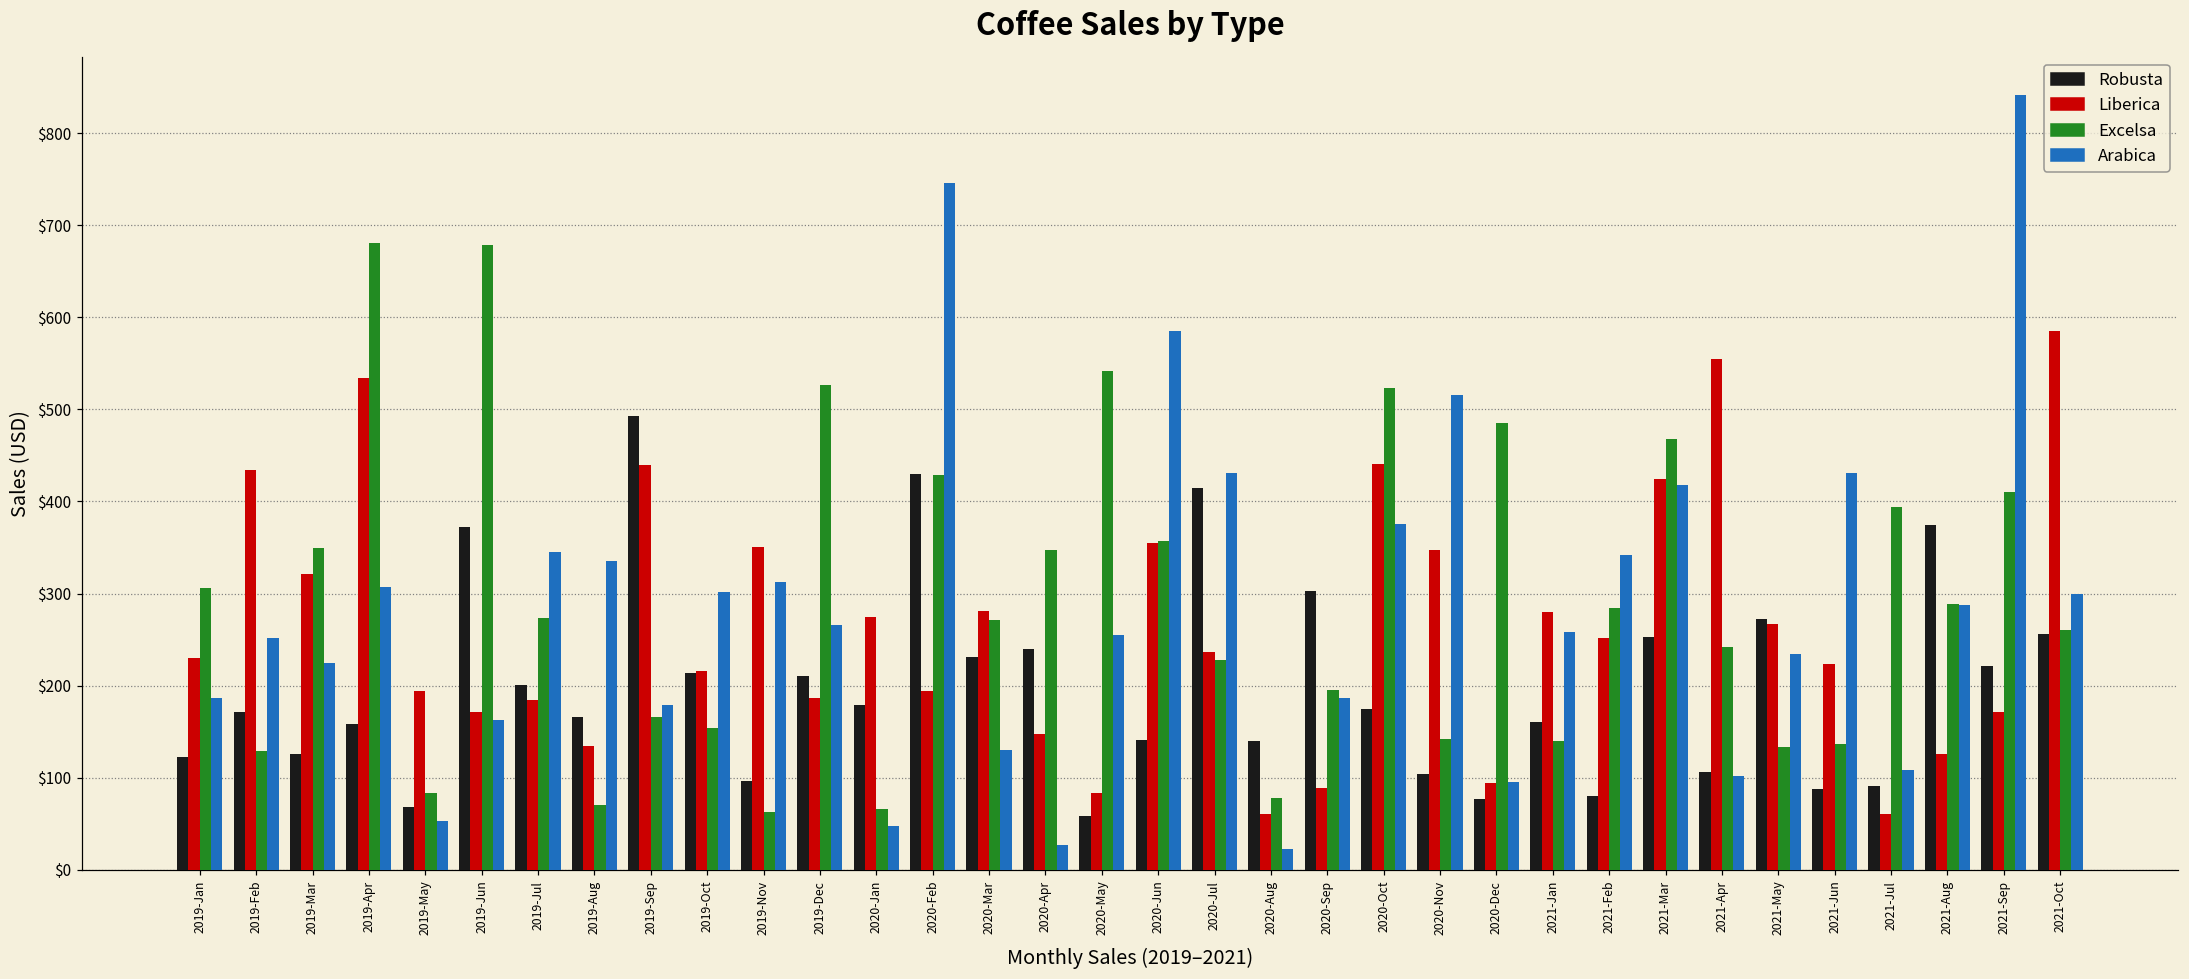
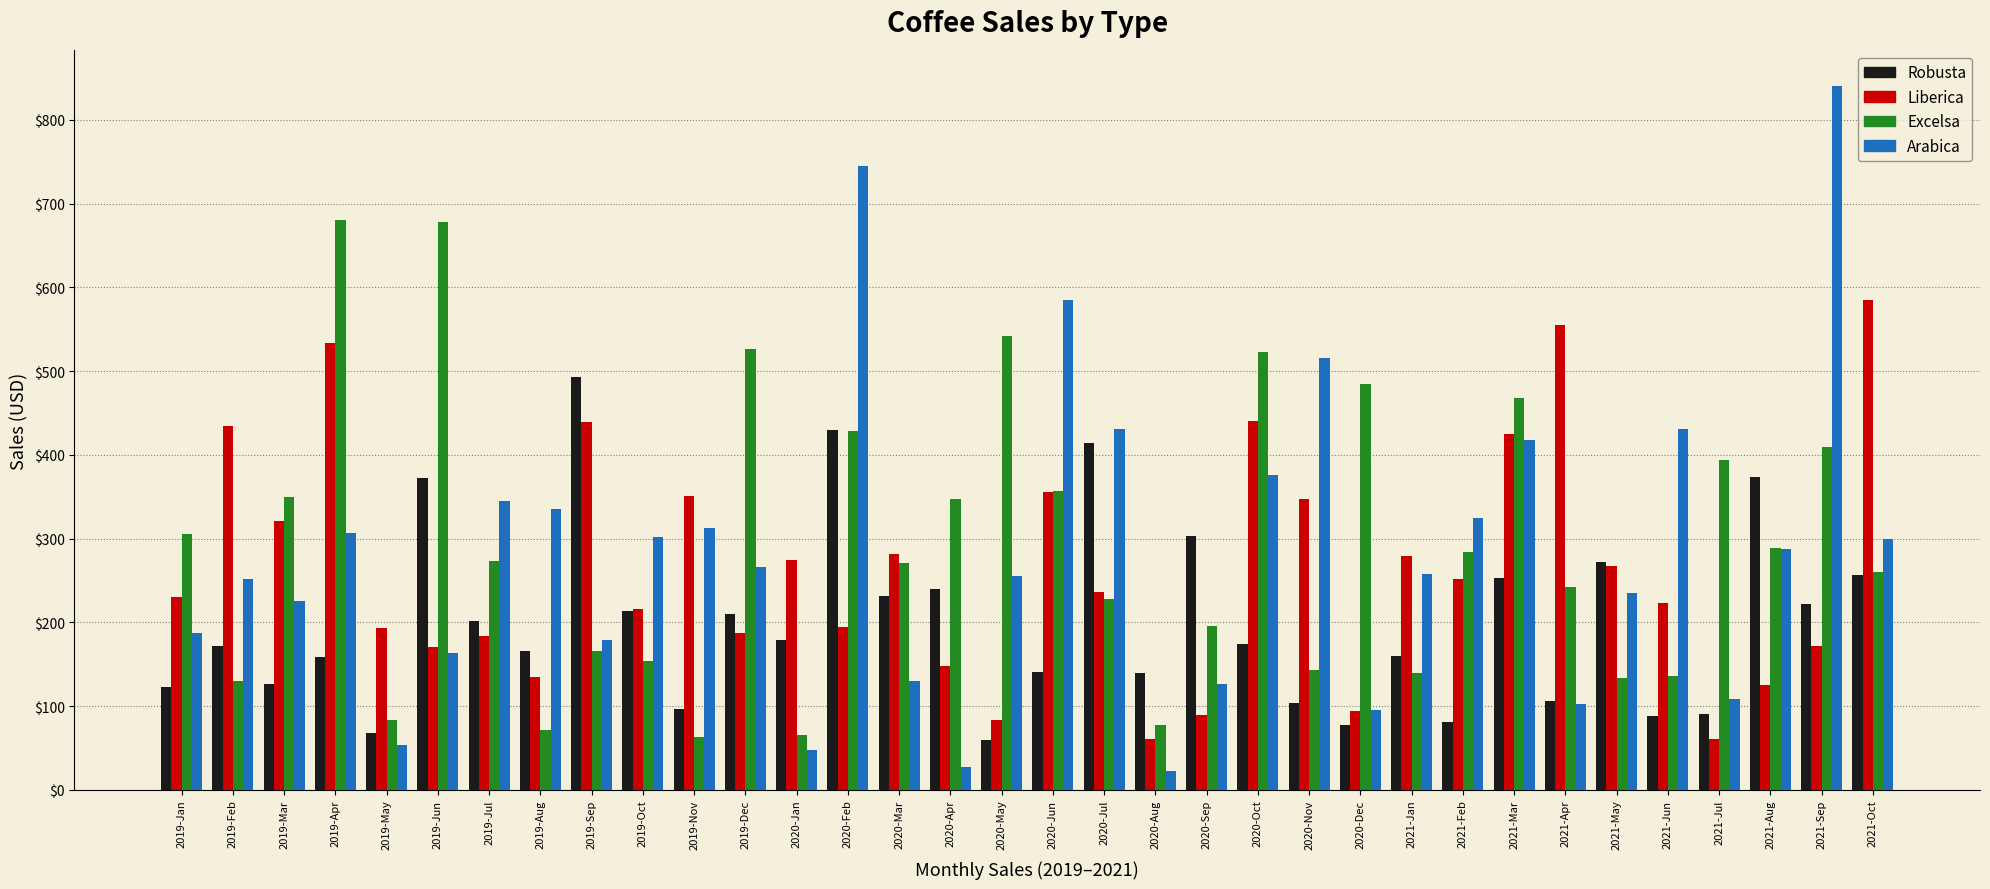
  {
    "Robusta": {
      "2019-Jan": "$120",
      "2019-Feb": "$170",
      "2019-Mar": "$130",
      "2019-Apr": "$160",
      "2019-May": "$70",
      "2019-Jun": "$370",
      "2019-Jul": "$200",
      "2019-Aug": "$170",
      "2019-Sep": "$490",
      "2019-Oct": "$210",
      "2019-Nov": "$100",
      "2019-Dec": "$210",
      "2020-Jan": "$180",
      "2020-Feb": "$430",
      "2020-Mar": "$230",
      "2020-Apr": "$240",
      "2020-May": "$60",
      "2020-Jun": "$140",
      "2020-Jul": "$410",
      "2020-Aug": "$140",
      "2020-Sep": "$300",
      "2020-Oct": "$170",
      "2020-Nov": "$100",
      "2020-Dec": "$80",
      "2021-Jan": "$160",
      "2021-Feb": "$80",
      "2021-Mar": "$250",
      "2021-Apr": "$110",
      "2021-May": "$270",
      "2021-Jun": "$90",
      "2021-Jul": "$90",
      "2021-Aug": "$370",
      "2021-Sep": "$220",
      "2021-Oct": "$260"
    },
    "Liberica": {
      "2019-Jan": "$230",
      "2019-Feb": "$430",
      "2019-Mar": "$320",
      "2019-Apr": "$530",
      "2019-May": "$190",
      "2019-Jun": "$170",
      "2019-Jul": "$180",
      "2019-Aug": "$130",
      "2019-Sep": "$440",
      "2019-Oct": "$220",
      "2019-Nov": "$350",
      "2019-Dec": "$190",
      "2020-Jan": "$270",
      "2020-Feb": "$190",
      "2020-Mar": "$280",
      "2020-Apr": "$150",
      "2020-May": "$80",
      "2020-Jun": "$360",
      "2020-Jul": "$240",
      "2020-Aug": "$60",
      "2020-Sep": "$90",
      "2020-Oct": "$440",
      "2020-Nov": "$350",
      "2020-Dec": "$90",
      "2021-Jan": "$280",
      "2021-Feb": "$250",
      "2021-Mar": "$420",
      "2021-Apr": "$550",
      "2021-May": "$270",
      "2021-Jun": "$220",
      "2021-Jul": "$60",
      "2021-Aug": "$130",
      "2021-Sep": "$170",
      "2021-Oct": "$580"
    },
    "Excelsa": {
      "2019-Jan": "$310",
      "2019-Feb": "$130",
      "2019-Mar": "$350",
      "2019-Apr": "$680",
      "2019-May": "$80",
      "2019-Jun": "$680",
      "2019-Jul": "$270",
      "2019-Aug": "$70",
      "2019-Sep": "$170",
      "2019-Oct": "$150",
      "2019-Nov": "$60",
      "2019-Dec": "$530",
      "2020-Jan": "$70",
      "2020-Feb": "$430",
      "2020-Mar": "$270",
      "2020-Apr": "$350",
      "2020-May": "$540",
      "2020-Jun": "$360",
      "2020-Jul": "$230",
      "2020-Aug": "$80",
      "2020-Sep": "$200",
      "2020-Oct": "$520",
      "2020-Nov": "$140",
      "2020-Dec": "$480",
      "2021-Jan": "$140",
      "2021-Feb": "$280",
      "2021-Mar": "$470",
      "2021-Apr": "$240",
      "2021-May": "$130",
      "2021-Jun": "$140",
      "2021-Jul": "$390",
      "2021-Aug": "$290",
      "2021-Sep": "$410",
      "2021-Oct": "$260"
    },
    "Arabica": {
      "2019-Jan": "$190",
      "2019-Feb": "$250",
      "2019-Mar": "$220",
      "2019-Apr": "$310",
      "2019-May": "$50",
      "2019-Jun": "$160",
      "2019-Jul": "$350",
      "2019-Aug": "$330",
      "2019-Sep": "$180",
      "2019-Oct": "$300",
      "2019-Nov": "$310",
      "2019-Dec": "$270",
      "2020-Jan": "$50",
      "2020-Feb": "$750",
      "2020-Mar": "$130",
      "2020-Apr": "$30",
      "2020-May": "$260",
      "2020-Jun": "$580",
      "2020-Jul": "$430",
      "2020-Aug": "$20",
-     "2020-Sep": "$190",
+     "2020-Sep": "$130",
      "2020-Oct": "$380",
      "2020-Nov": "$520",
      "2020-Dec": "$100",
      "2021-Jan": "$260",
-     "2021-Feb": "$340",
+     "2021-Feb": "$320",
      "2021-Mar": "$420",
      "2021-Apr": "$100",
      "2021-May": "$230",
      "2021-Jun": "$430",
      "2021-Jul": "$110",
      "2021-Aug": "$290",
      "2021-Sep": "$840",
      "2021-Oct": "$300"
    }
  }
